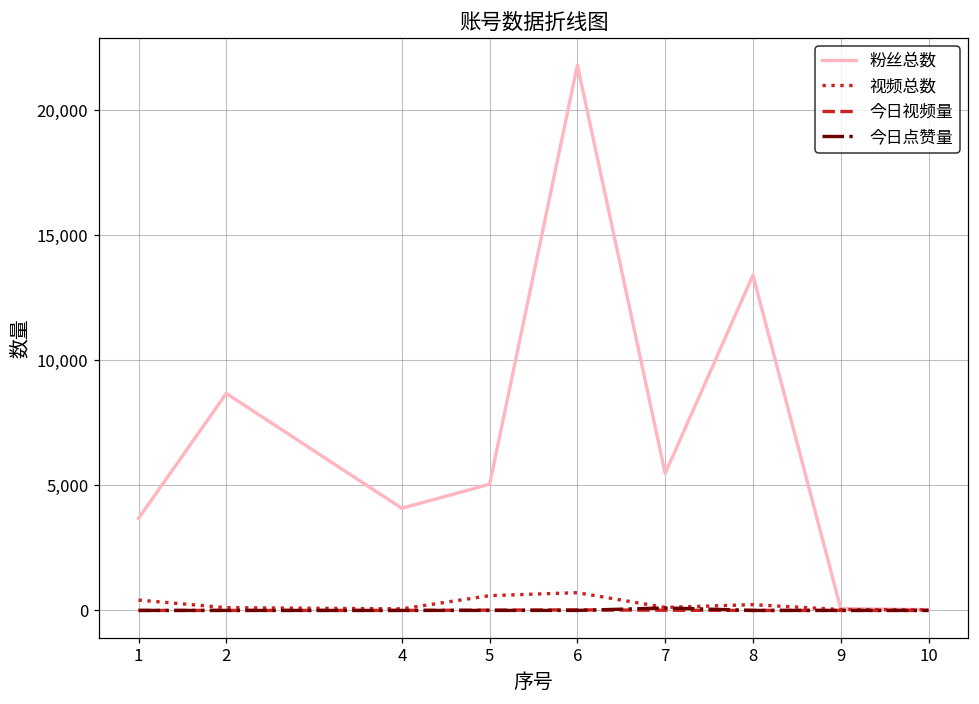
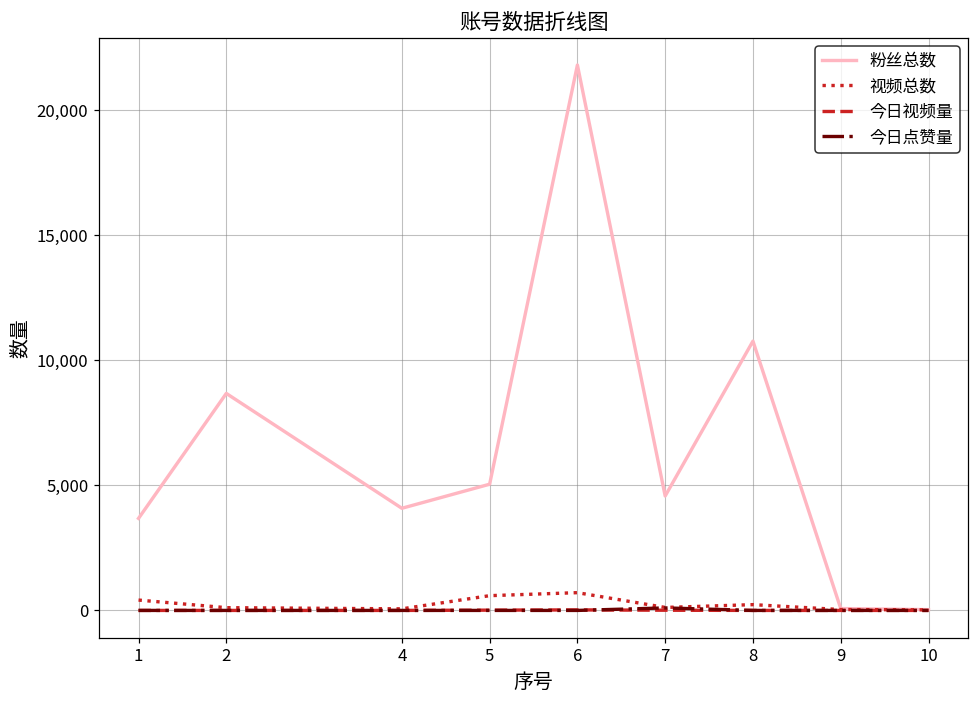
  {
    "粉丝总数": {
      "1": "3,700",
      "2": "8,700",
      "4": "4,100",
      "5": "5,000",
      "6": "21,800",
-     "7": "5,500",
-     "8": "13,400"
+     "7": "4,600",
+     "8": "10,800"
    }
  }
